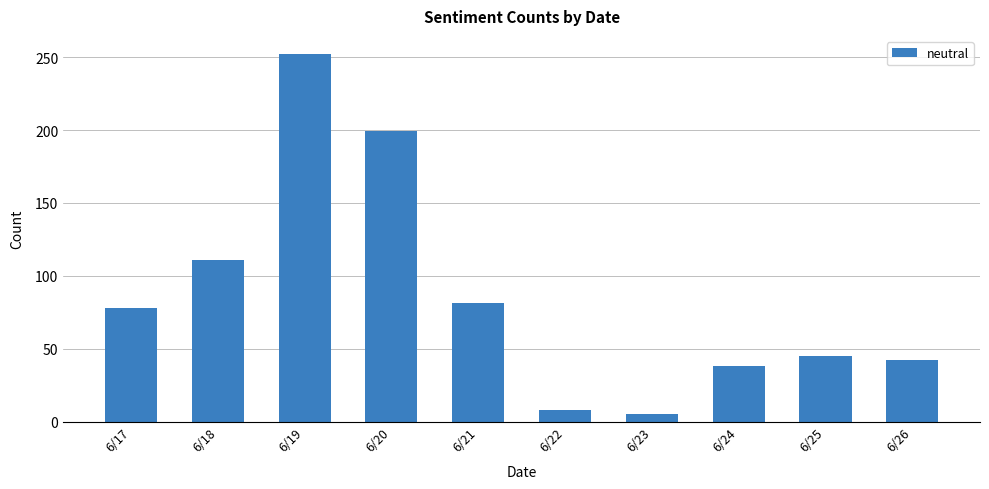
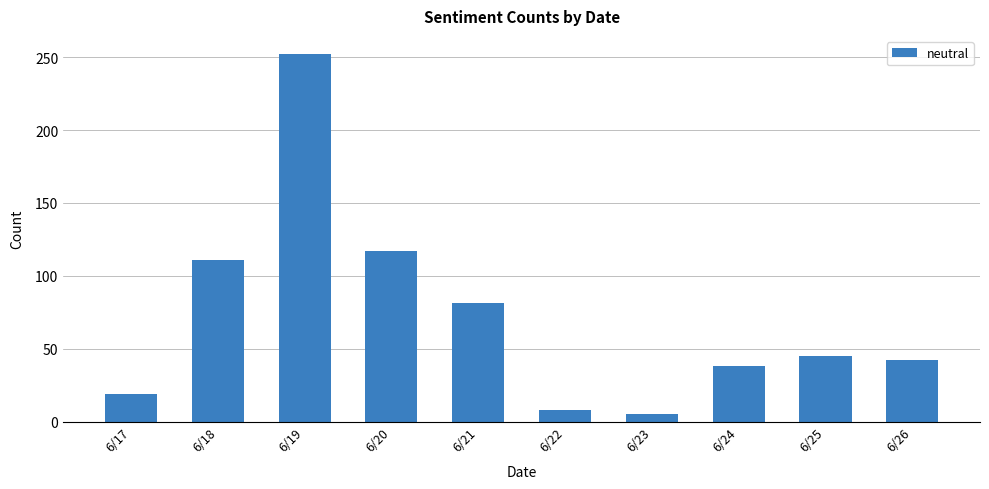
  {
-   "6/17": 78,
+   "6/17": 19,
    "6/18": 111,
    "6/19": 252,
-   "6/20": 199,
+   "6/20": 117,
    "6/21": 81,
    "6/22": 8,
    "6/23": 5,
    "6/24": 38,
    "6/25": 45,
    "6/26": 42
  }
